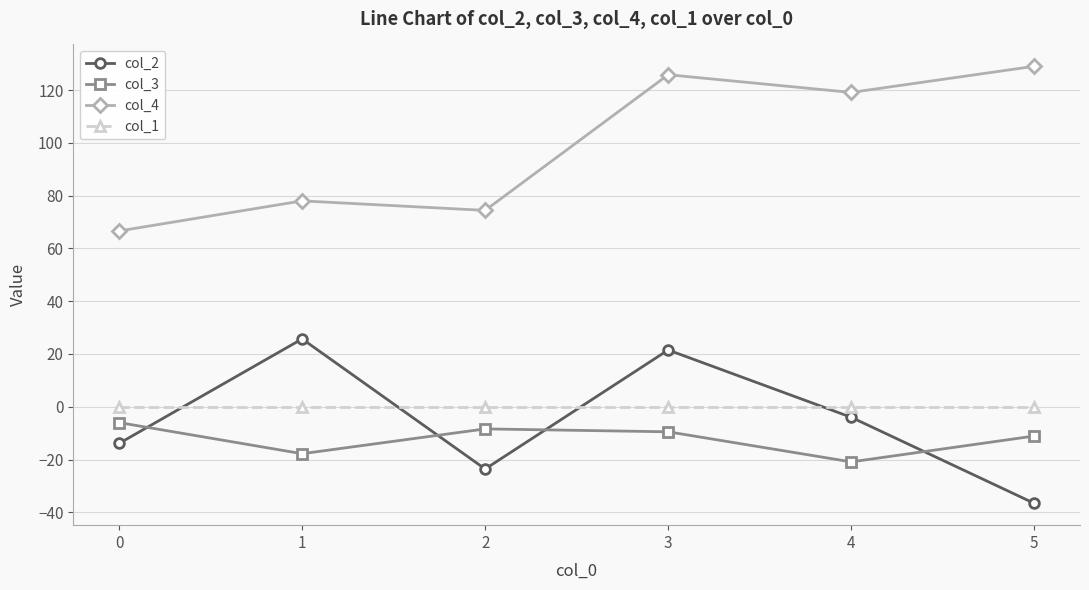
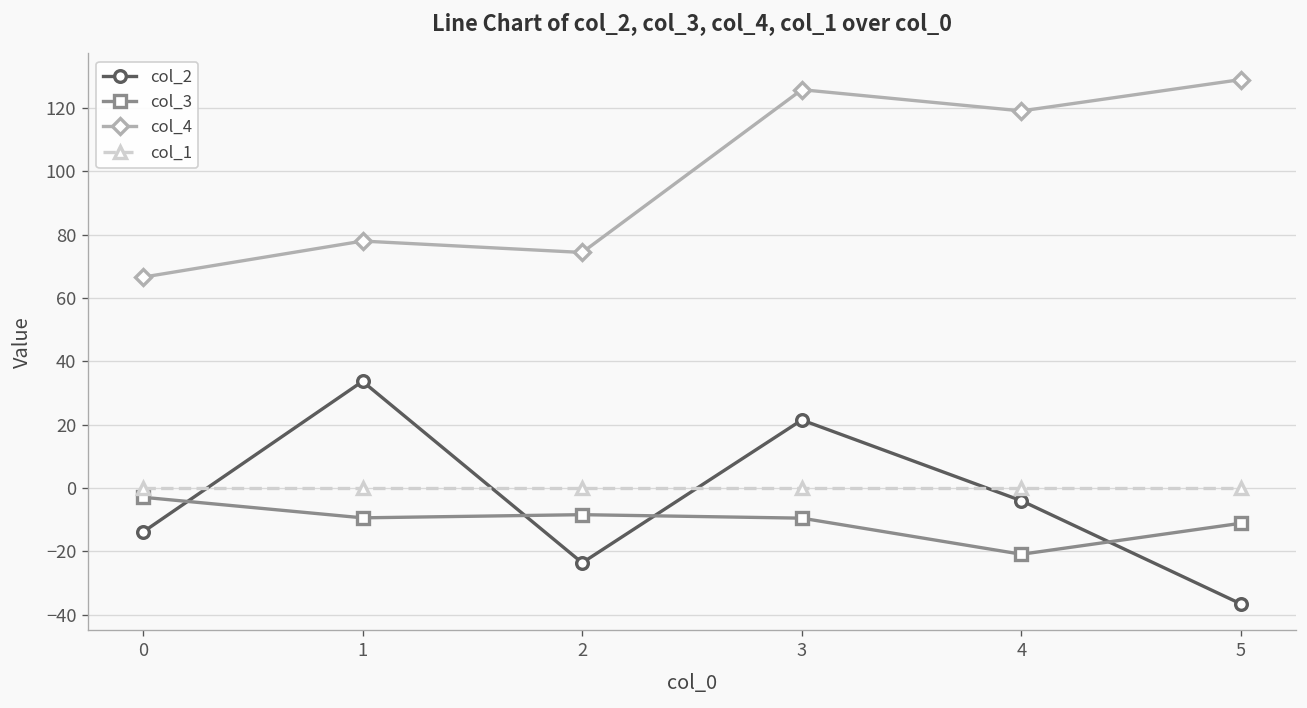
  {
    "col_2": {
      "0": -14,
-     "1": 26,
+     "1": 34,
      "2": -24,
      "3": 22,
      "4": -4,
      "5": -37
    },
    "col_3": {
-     "0": -6,
-     "1": -18,
+     "0": -3,
+     "1": -9,
      "2": -8,
      "3": -10,
      "4": -21,
      "5": -11
    }
  }
